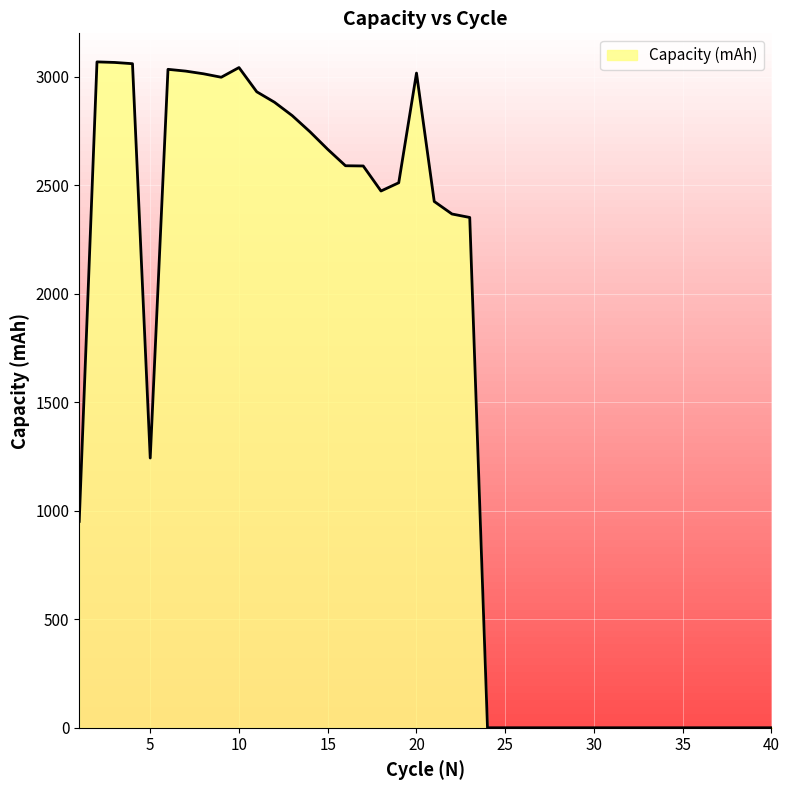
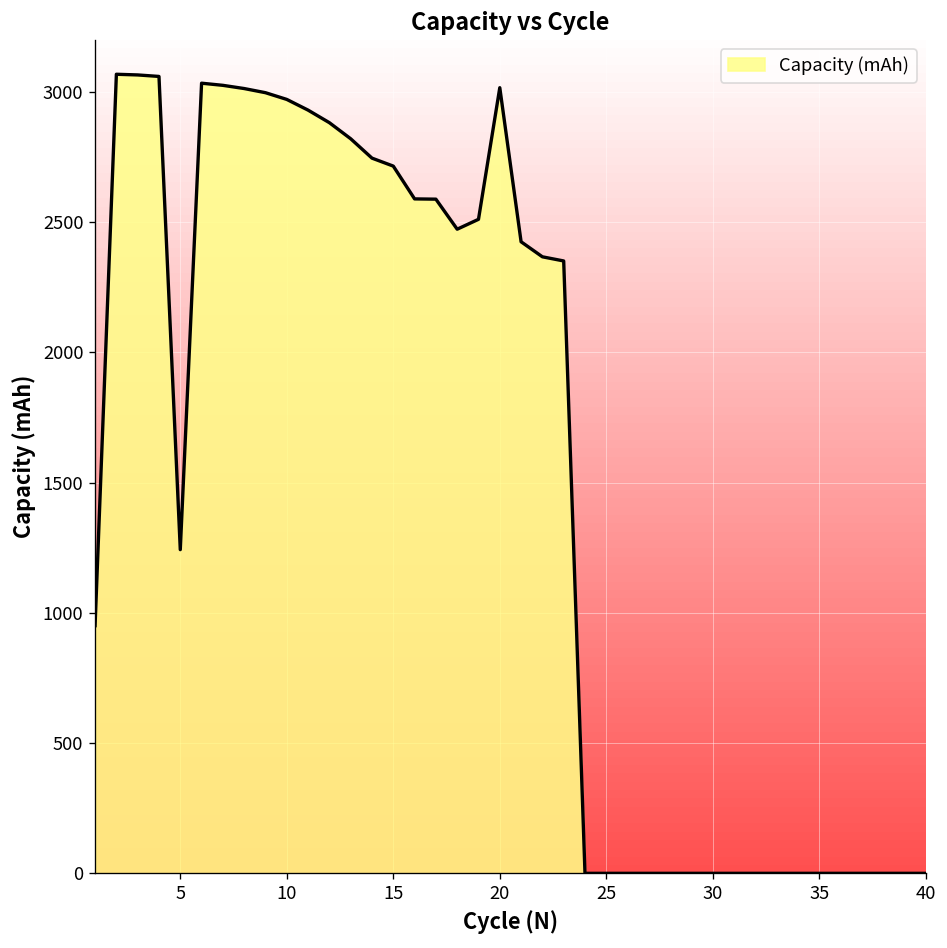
  {
    "5": 1240,
-   "10": 3040,
-   "15": 2670,
+   "10": 2970,
+   "15": 2720,
    "20": 3020,
    "25": 0,
    "30": 0,
    "35": 0,
    "40": 0
  }
